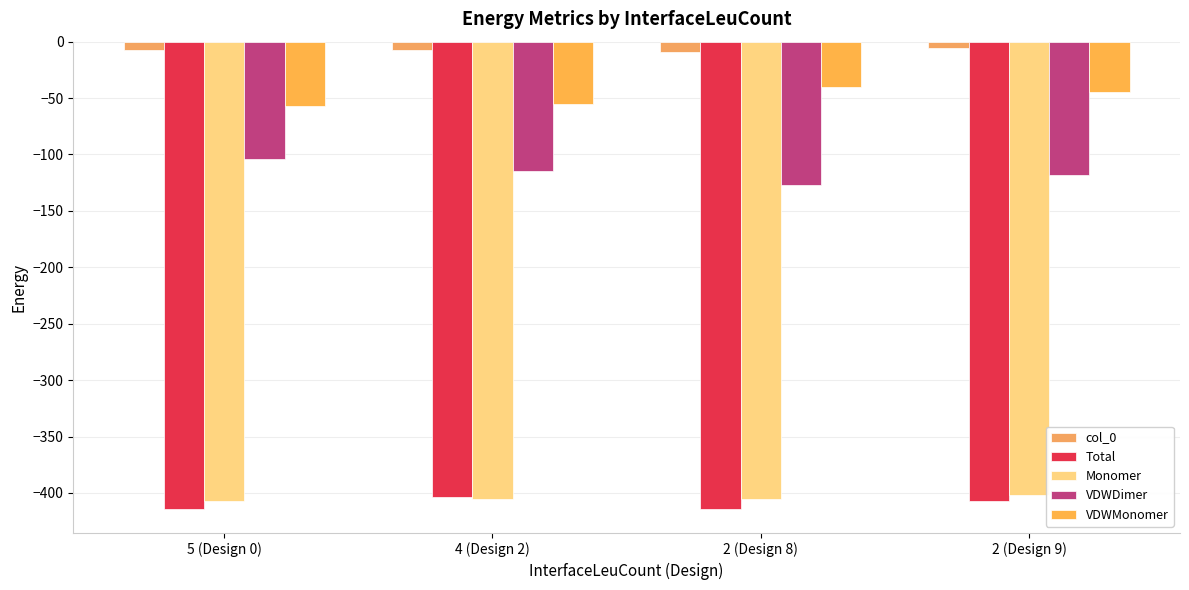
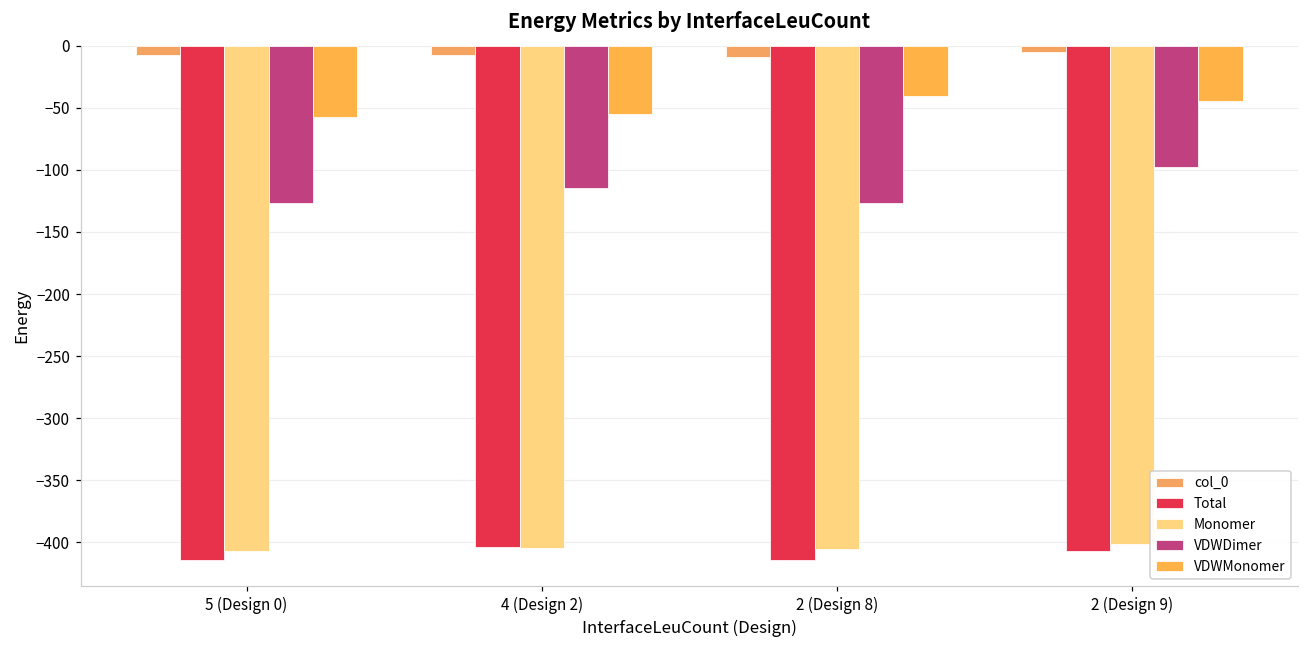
  {
    "Total": {
      "5 (Design 0)": -415,
      "4 (Design 2)": -403,
      "2 (Design 8)": -414,
      "2 (Design 9)": -407
    },
    "VDWDimer": {
-     "5 (Design 0)": -104,
+     "5 (Design 0)": -127,
      "4 (Design 2)": -114,
      "2 (Design 8)": -127,
-     "2 (Design 9)": -118
+     "2 (Design 9)": -97
    }
  }
